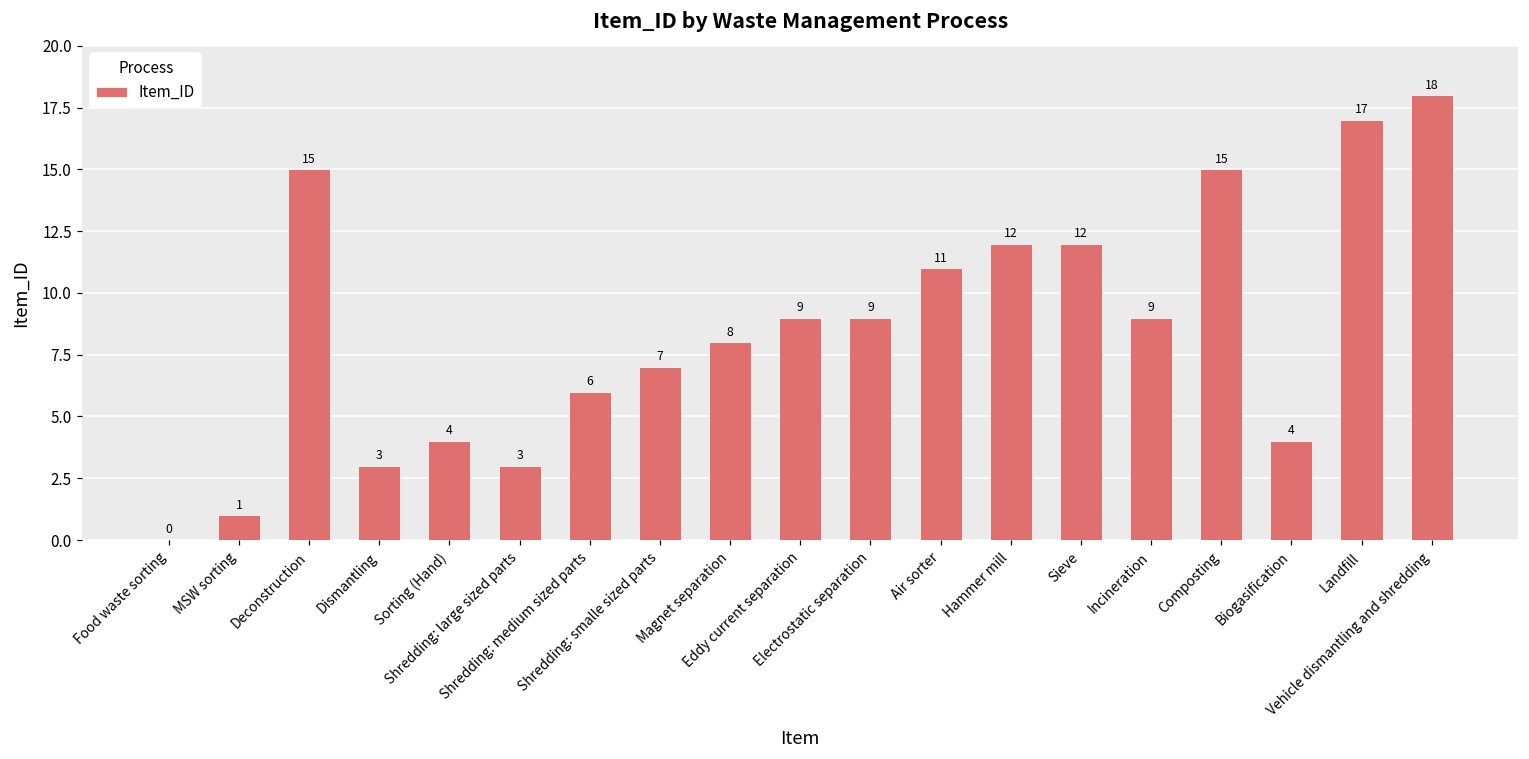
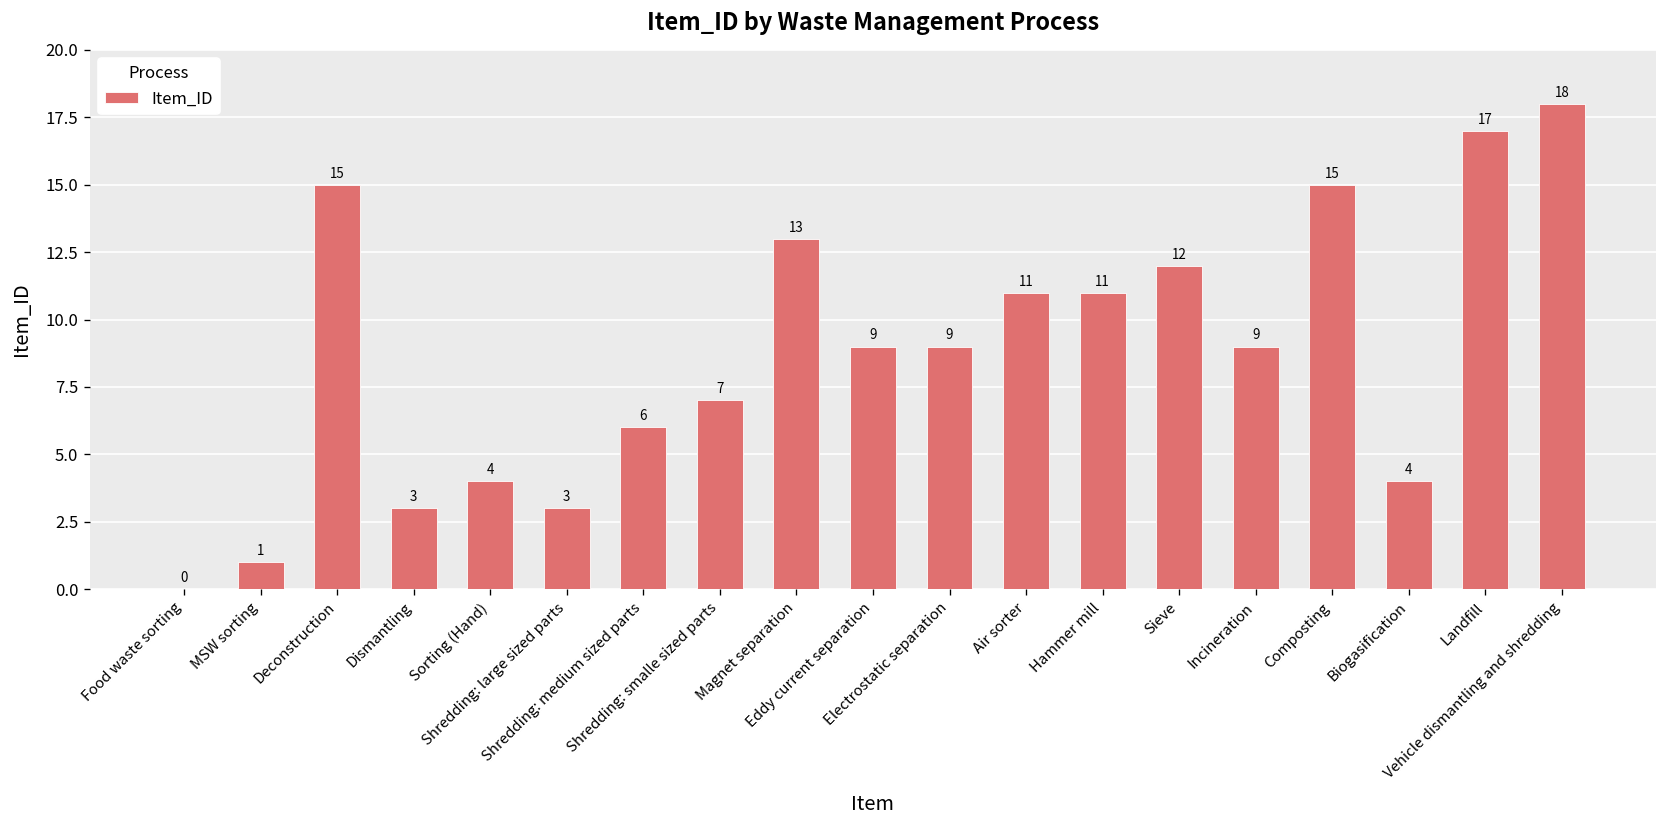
  {
    "Food waste sorting": 0,
    "MSW sorting": 1,
    "Deconstruction": 15,
    "Dismantling": 3,
    "Sorting (Hand)": 4,
    "Shredding: large sized parts": 3,
    "Shredding: medium sized parts": 6,
    "Shredding: smalle sized parts": 7,
-   "Magnet separation": 8,
+   "Magnet separation": 13,
    "Eddy current separation": 9,
    "Electrostatic separation": 9,
    "Air sorter": 11,
-   "Hammer mill": 12,
+   "Hammer mill": 11,
    "Sieve": 12,
    "Incineration": 9,
    "Composting": 15,
    "Biogasification": 4,
    "Landfill": 17,
    "Vehicle dismantling and shredding": 18
  }
